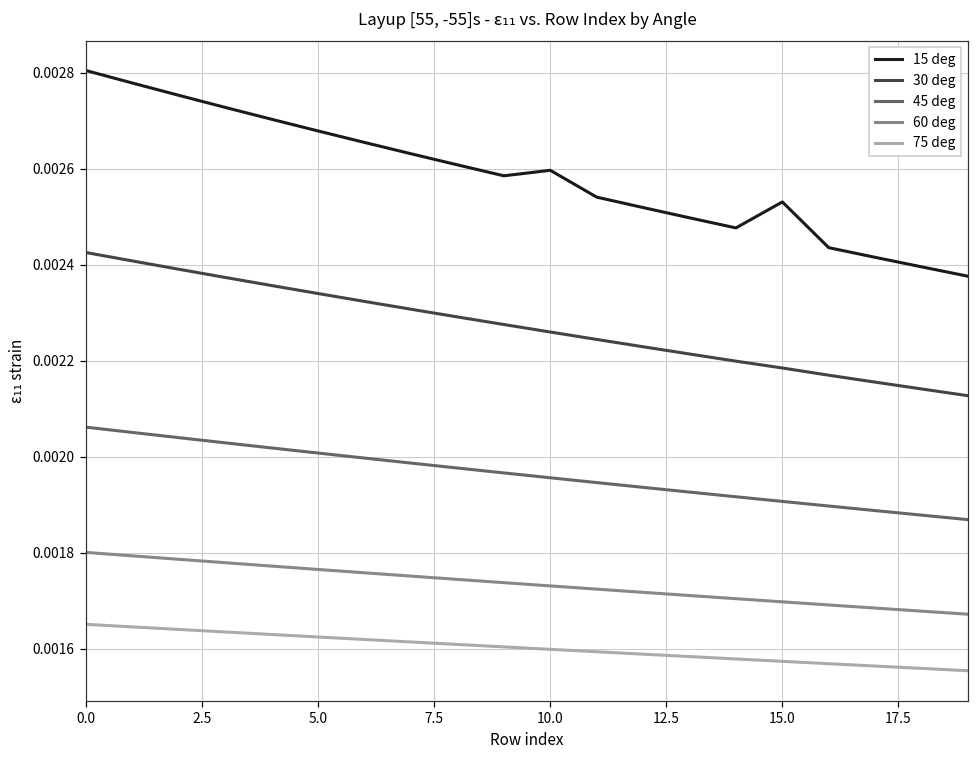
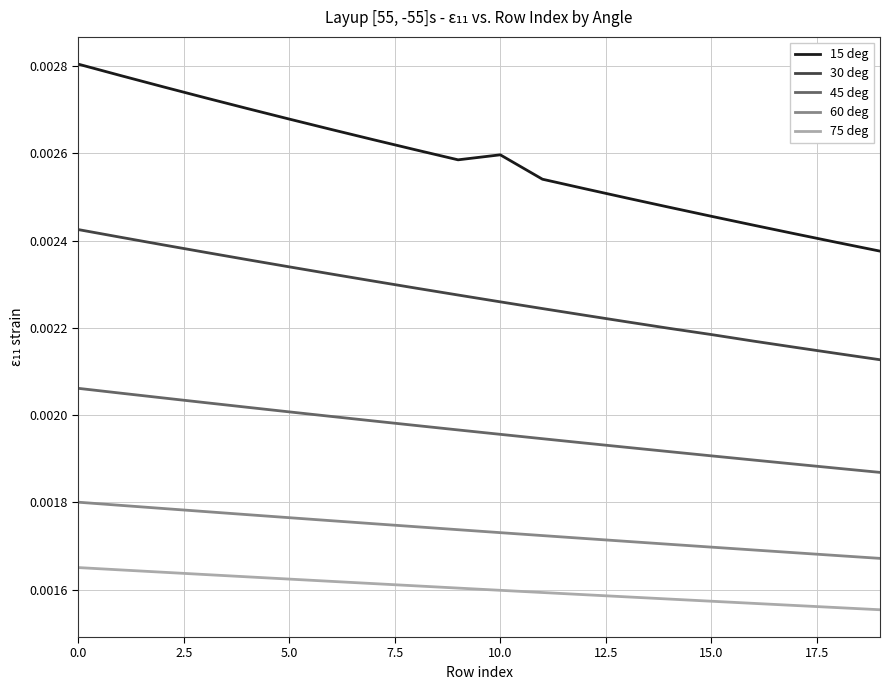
  {
    "15 deg": {
      "0.0": 0.00280,
      "5.0": 0.00268,
      "10.0": 0.00260,
-     "15.0": 0.00253
+     "15.0": 0.00246
    }
  }
